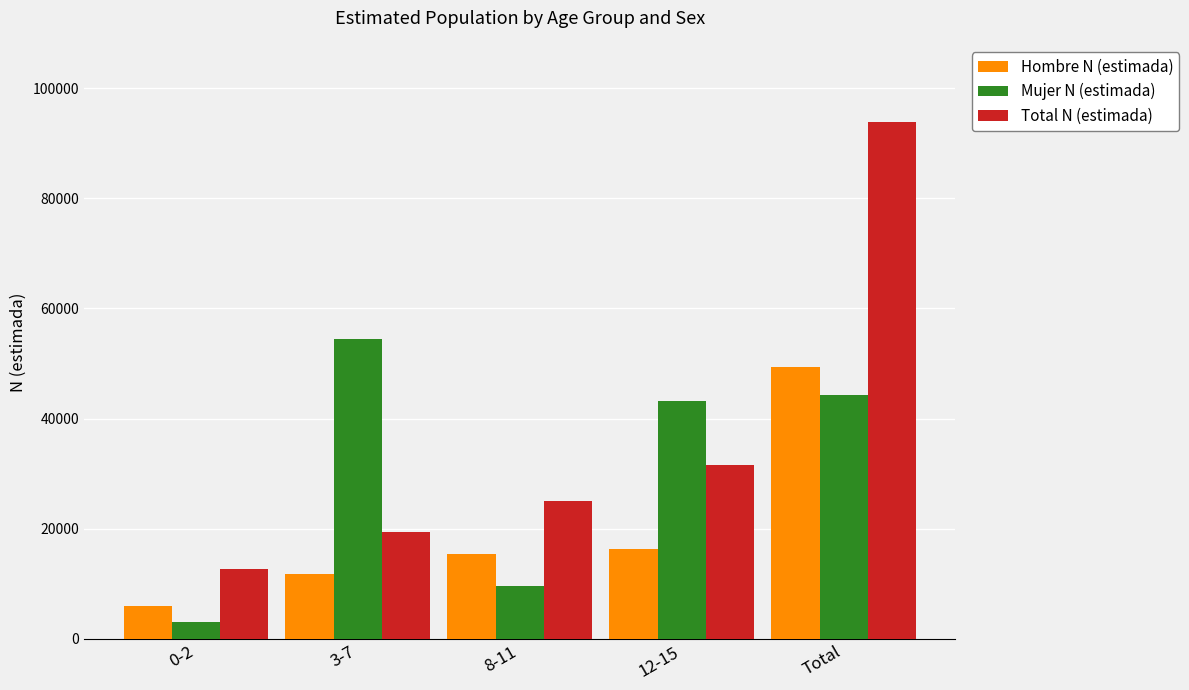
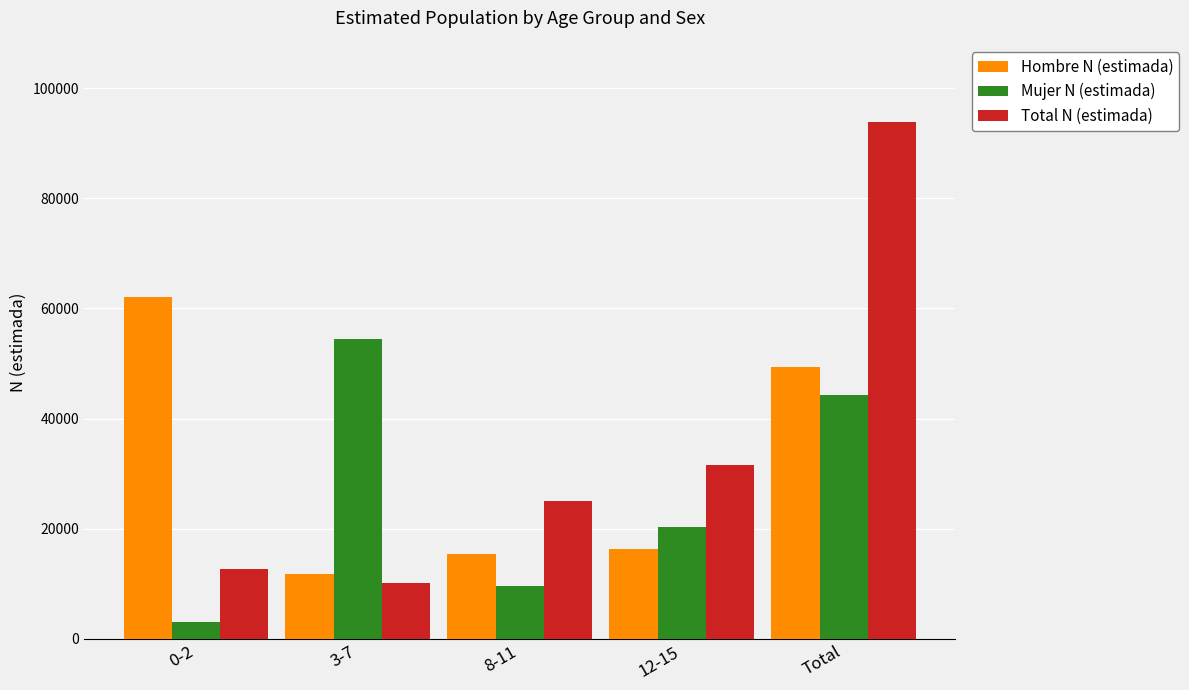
  {
    "Hombre N (estimada)": {
-     "0-2": 6000,
+     "0-2": 62000,
      "3-7": 12000,
      "8-11": 15000,
      "12-15": 16000,
      "Total": 49000
    },
    "Mujer N (estimada)": {
      "0-2": 3000,
      "3-7": 54000,
      "8-11": 10000,
-     "12-15": 43000,
+     "12-15": 20000,
      "Total": 44000
    },
    "Total N (estimada)": {
      "0-2": 13000,
-     "3-7": 19000,
+     "3-7": 10000,
      "8-11": 25000,
      "12-15": 32000,
      "Total": 94000
    }
  }
